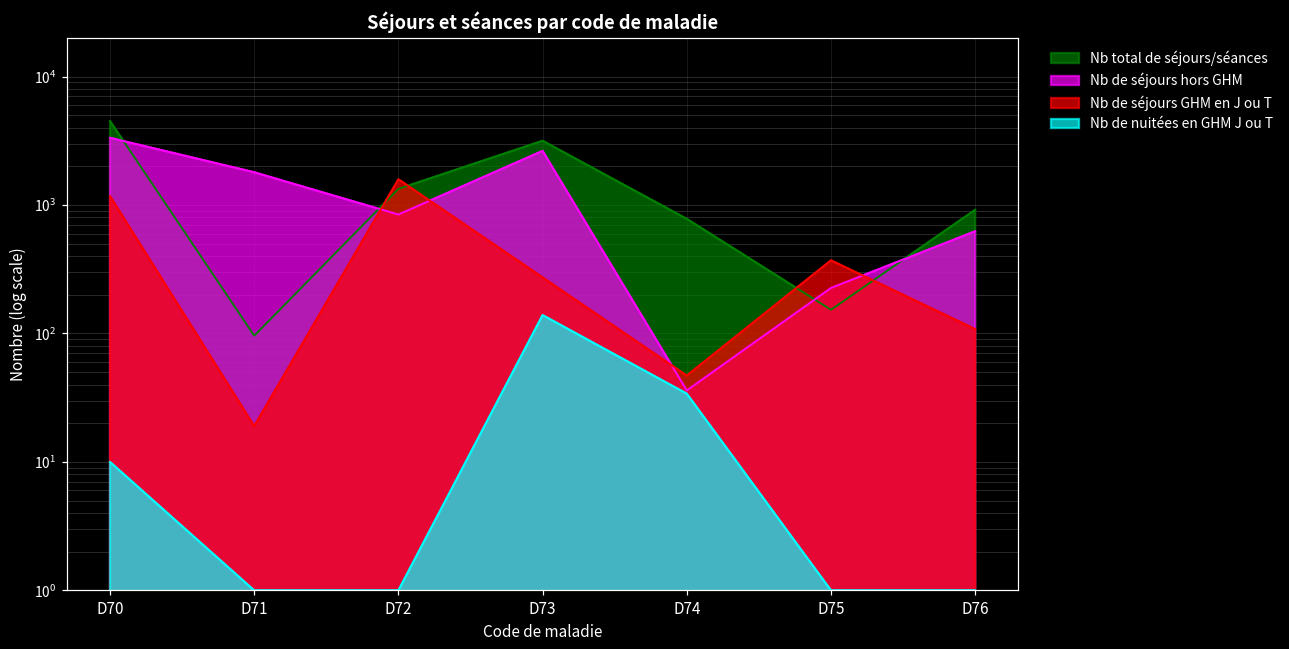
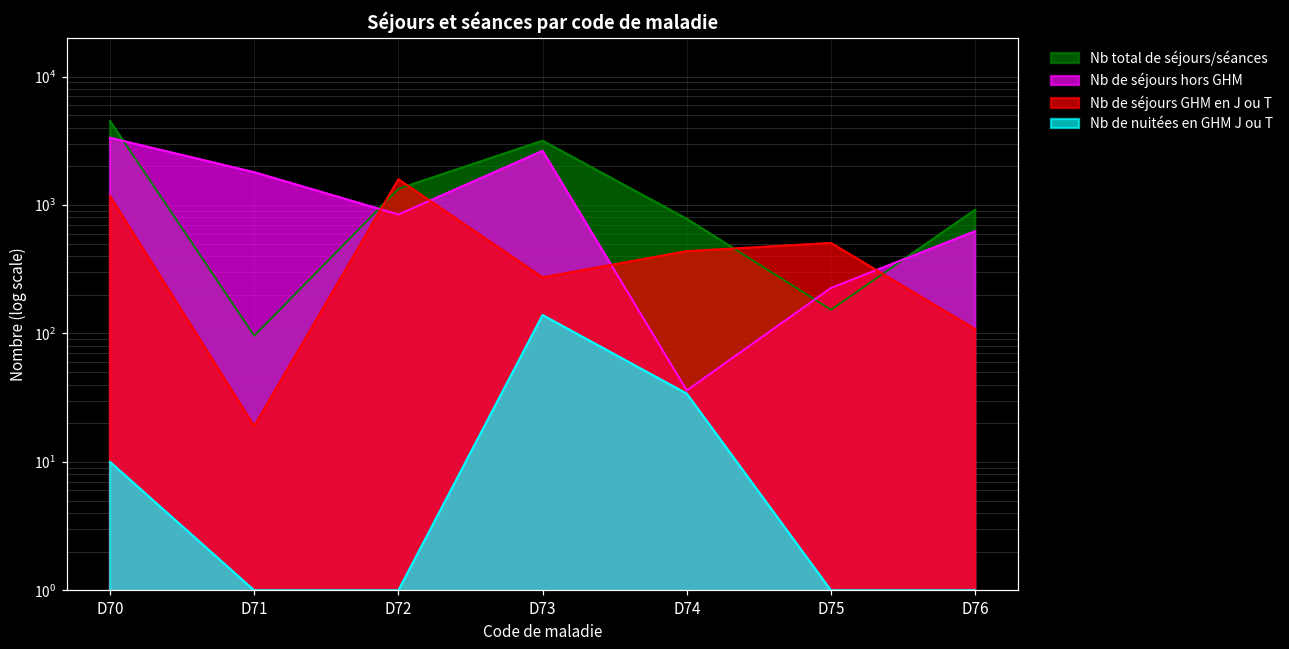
  {
    "Nb total de séjours/séances": {
      "D70": 4500,
      "D71": 100,
      "D72": 1300,
      "D73": 3200,
      "D74": 800,
      "D75": 150,
      "D76": 900
    },
    "Nb de séjours hors GHM": {
      "D70": 3300,
      "D71": 1800,
      "D72": 800,
      "D73": 2600,
      "D74": 36,
      "D75": 230,
      "D76": 600
    },
    "Nb de séjours GHM en J ou T": {
      "D70": 1200,
      "D71": 19,
      "D72": 1600,
      "D73": 270,
-     "D74": 47,
-     "D75": 370,
+     "D74": 440,
+     "D75": 510,
      "D76": 110
    },
    "Nb de nuitées en GHM J ou T": {
      "D70": 10,
      "D71": 1,
      "D72": 1,
      "D73": 140,
      "D74": 34,
      "D75": 1,
      "D76": 1
    }
  }
